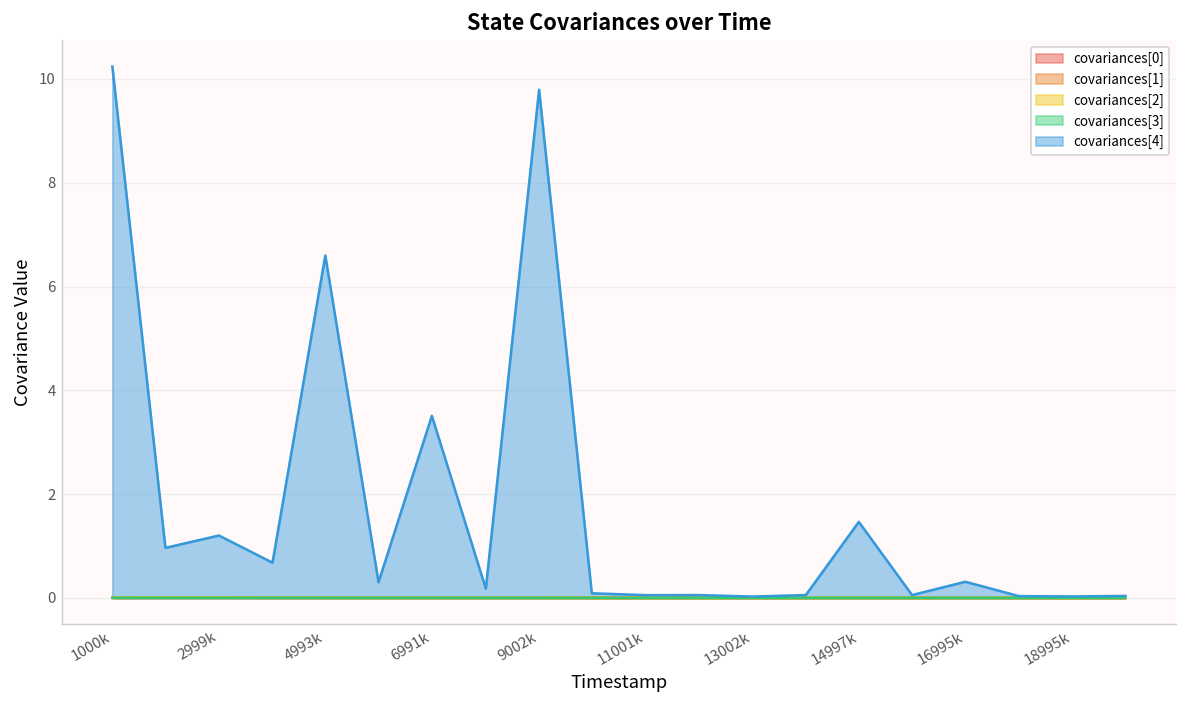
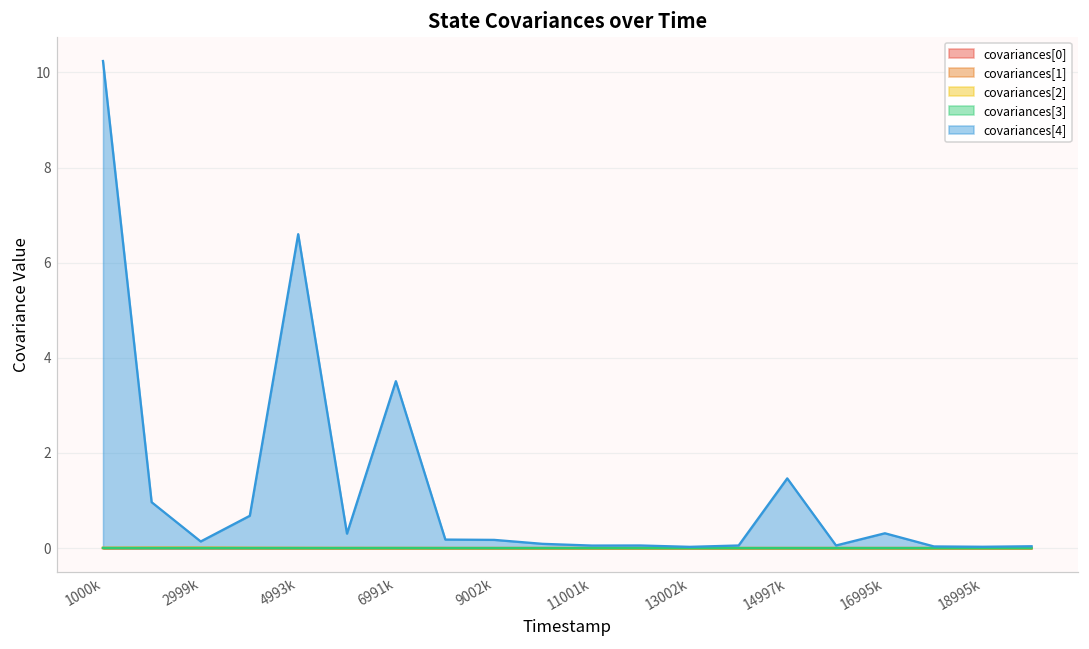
  {
    "covariances[3]": {
      "1000k": 0.0,
      "2999k": 0.0,
      "4993k": 0.0,
      "6991k": 0.0,
      "9002k": 0.0,
      "14997k": 0.0,
      "16995k": 0.0
    },
    "covariances[4]": {
      "1000k": 10.2,
-     "2999k": 1.2,
+     "2999k": 0.1,
      "4993k": 6.6,
      "6991k": 3.5,
-     "9002k": 9.8,
+     "9002k": 0.2,
      "14997k": 1.5,
      "16995k": 0.3
    }
  }
